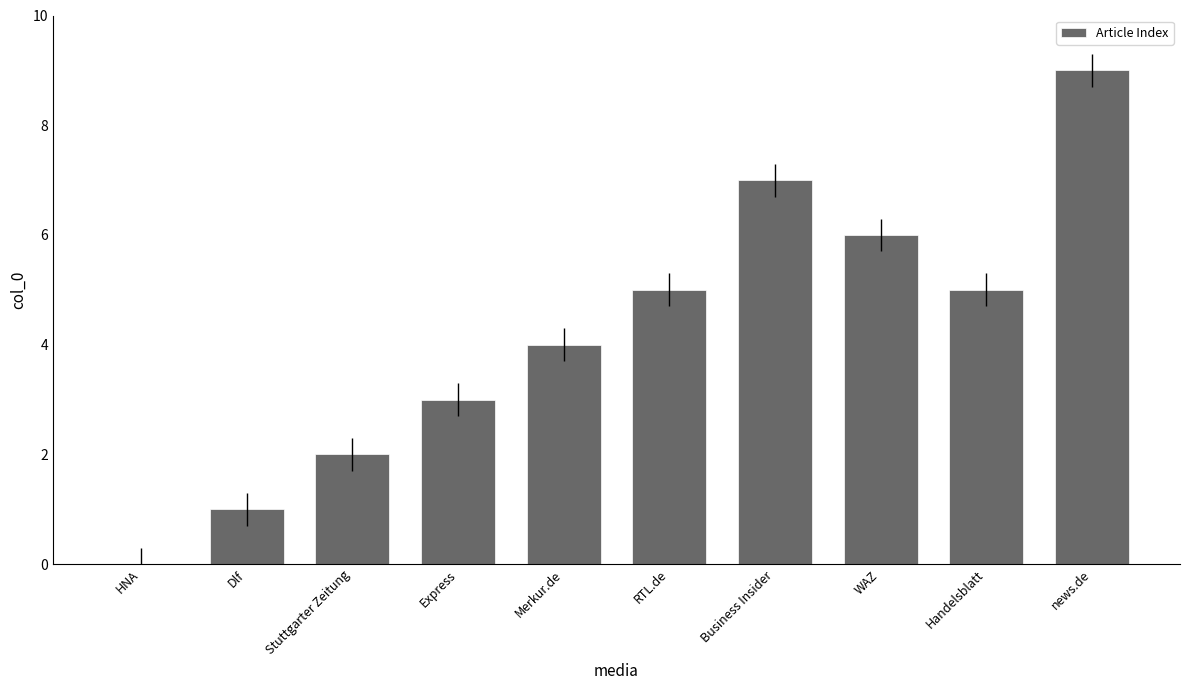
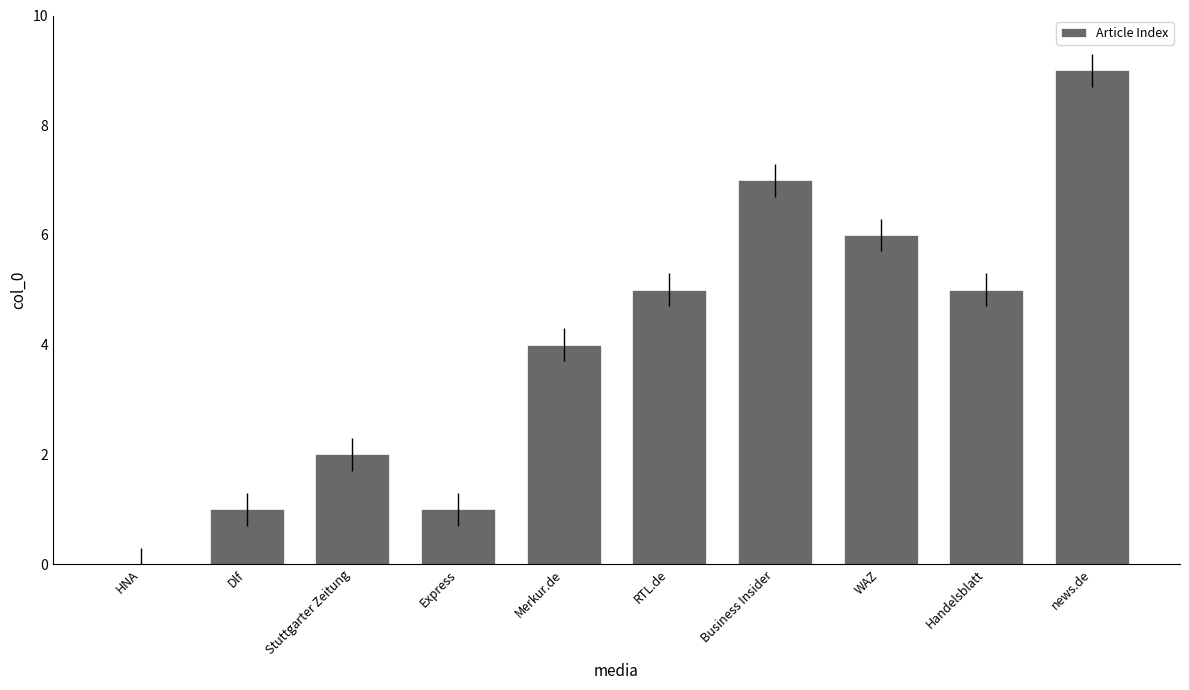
  {
    "HNA": 0,
    "Dlf": 1,
    "Stuttgarter Zeitung": 2,
-   "Express": 3,
+   "Express": 1,
    "Merkur.de": 4,
    "RTL.de": 5,
    "Business Insider": 7,
    "WAZ": 6,
    "Handelsblatt": 5,
    "news.de": 9
  }
